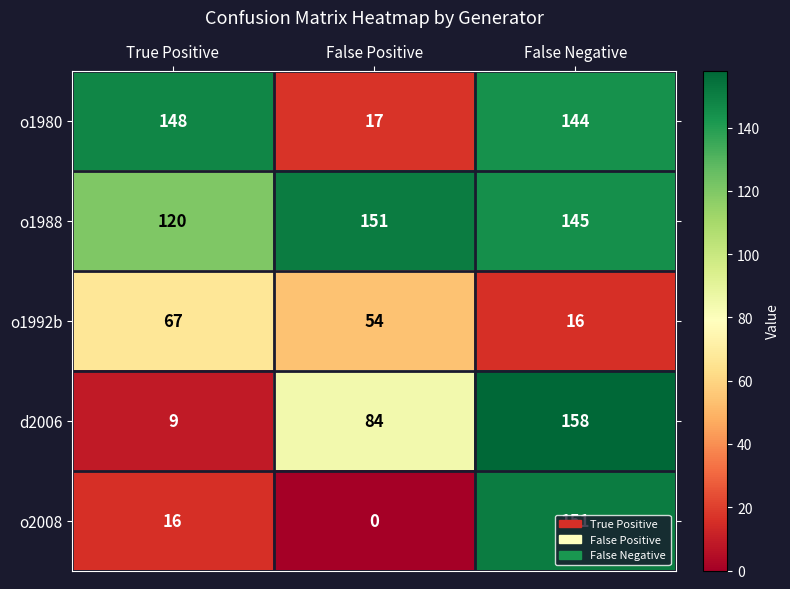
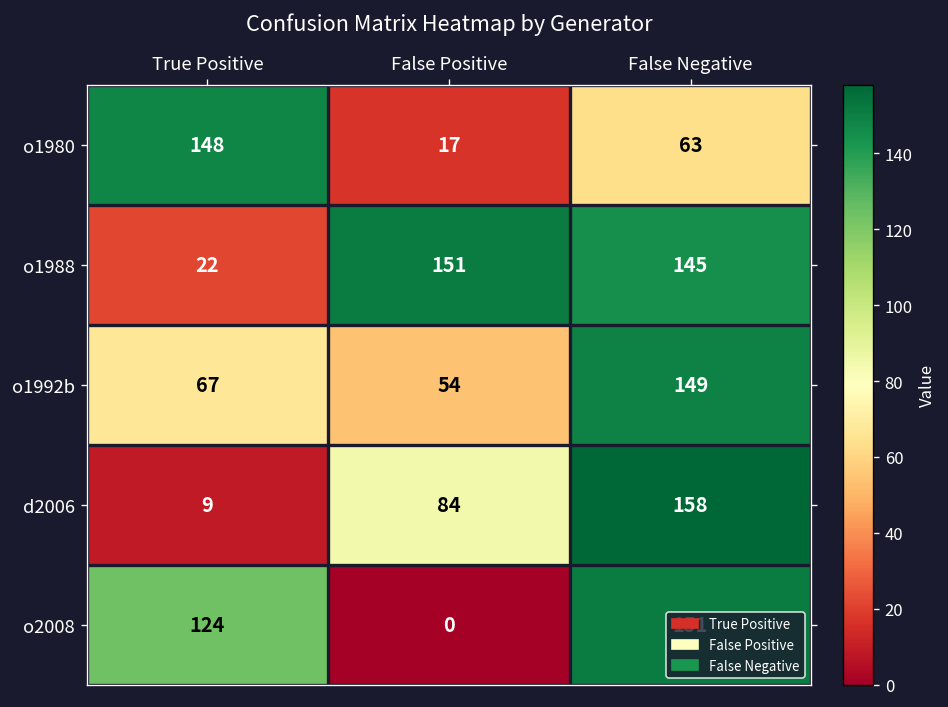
  {
    "o1980": {
      "True Positive": 148,
      "False Positive": 17,
-     "False Negative": 144
+     "False Negative": 63
    },
    "o1988": {
-     "True Positive": 120,
+     "True Positive": 22,
      "False Positive": 151,
      "False Negative": 145
    },
    "o1992b": {
      "True Positive": 67,
      "False Positive": 54,
-     "False Negative": 16
+     "False Negative": 149
    },
    "d2006": {
      "True Positive": 9,
      "False Positive": 84,
      "False Negative": 158
    },
    "o2008": {
-     "True Positive": 16,
+     "True Positive": 124,
      "False Positive": 0
    }
  }
